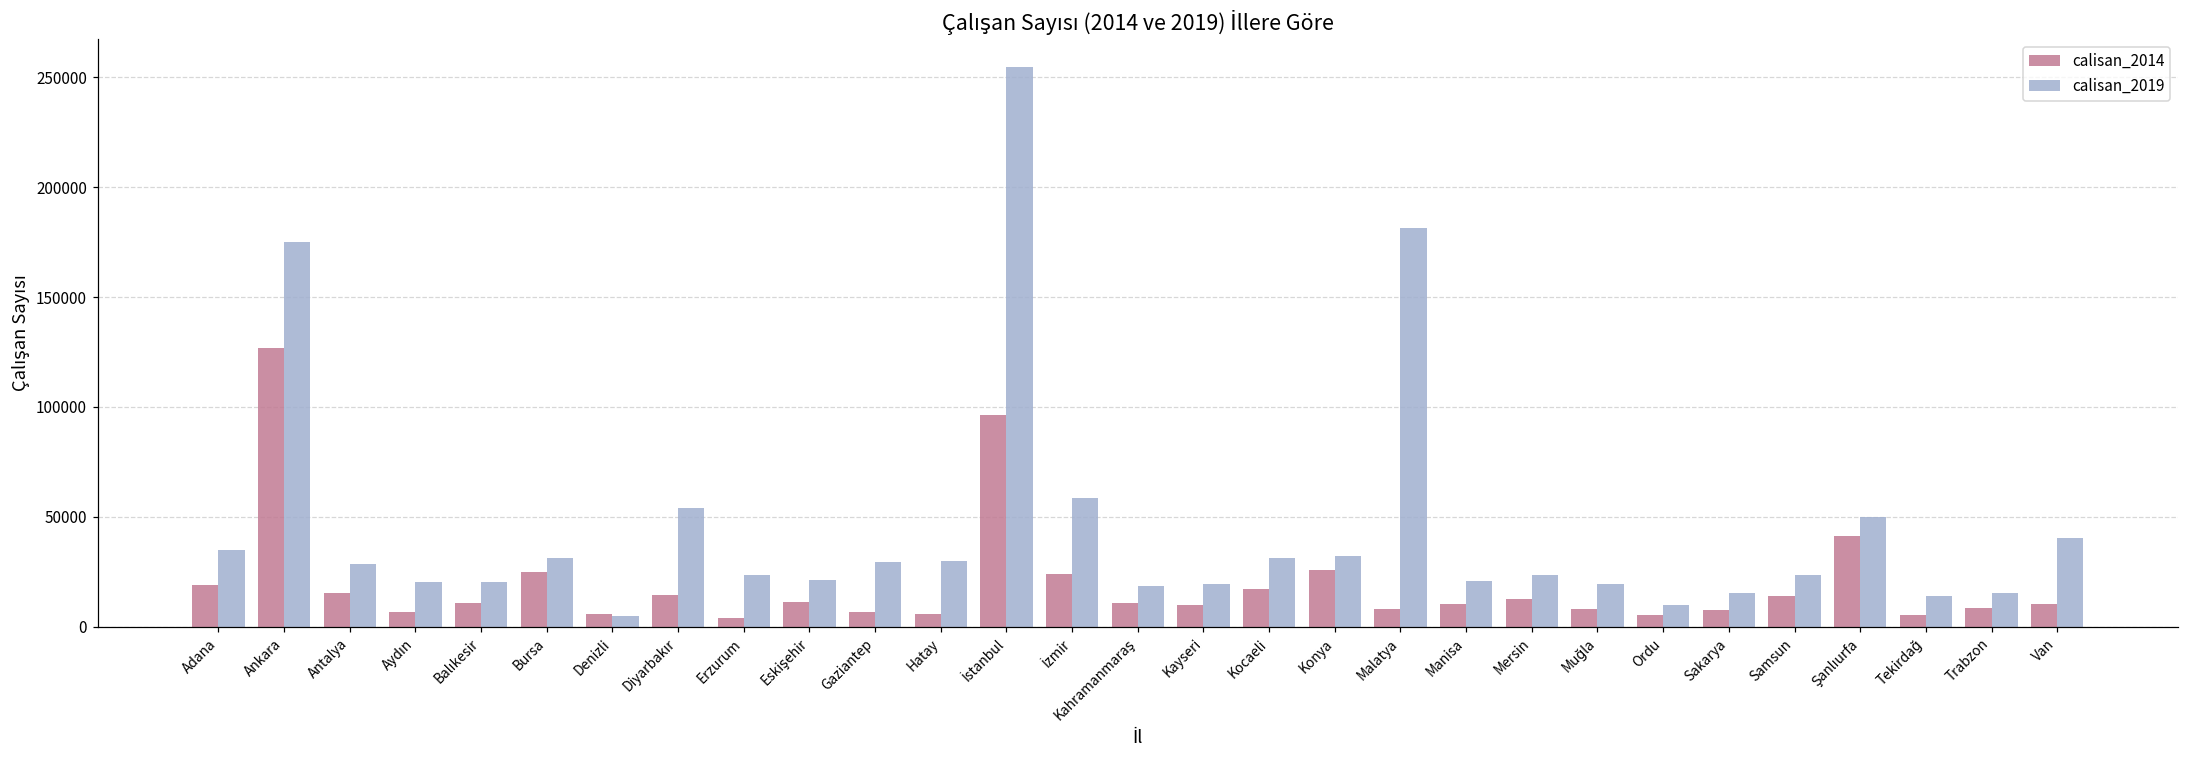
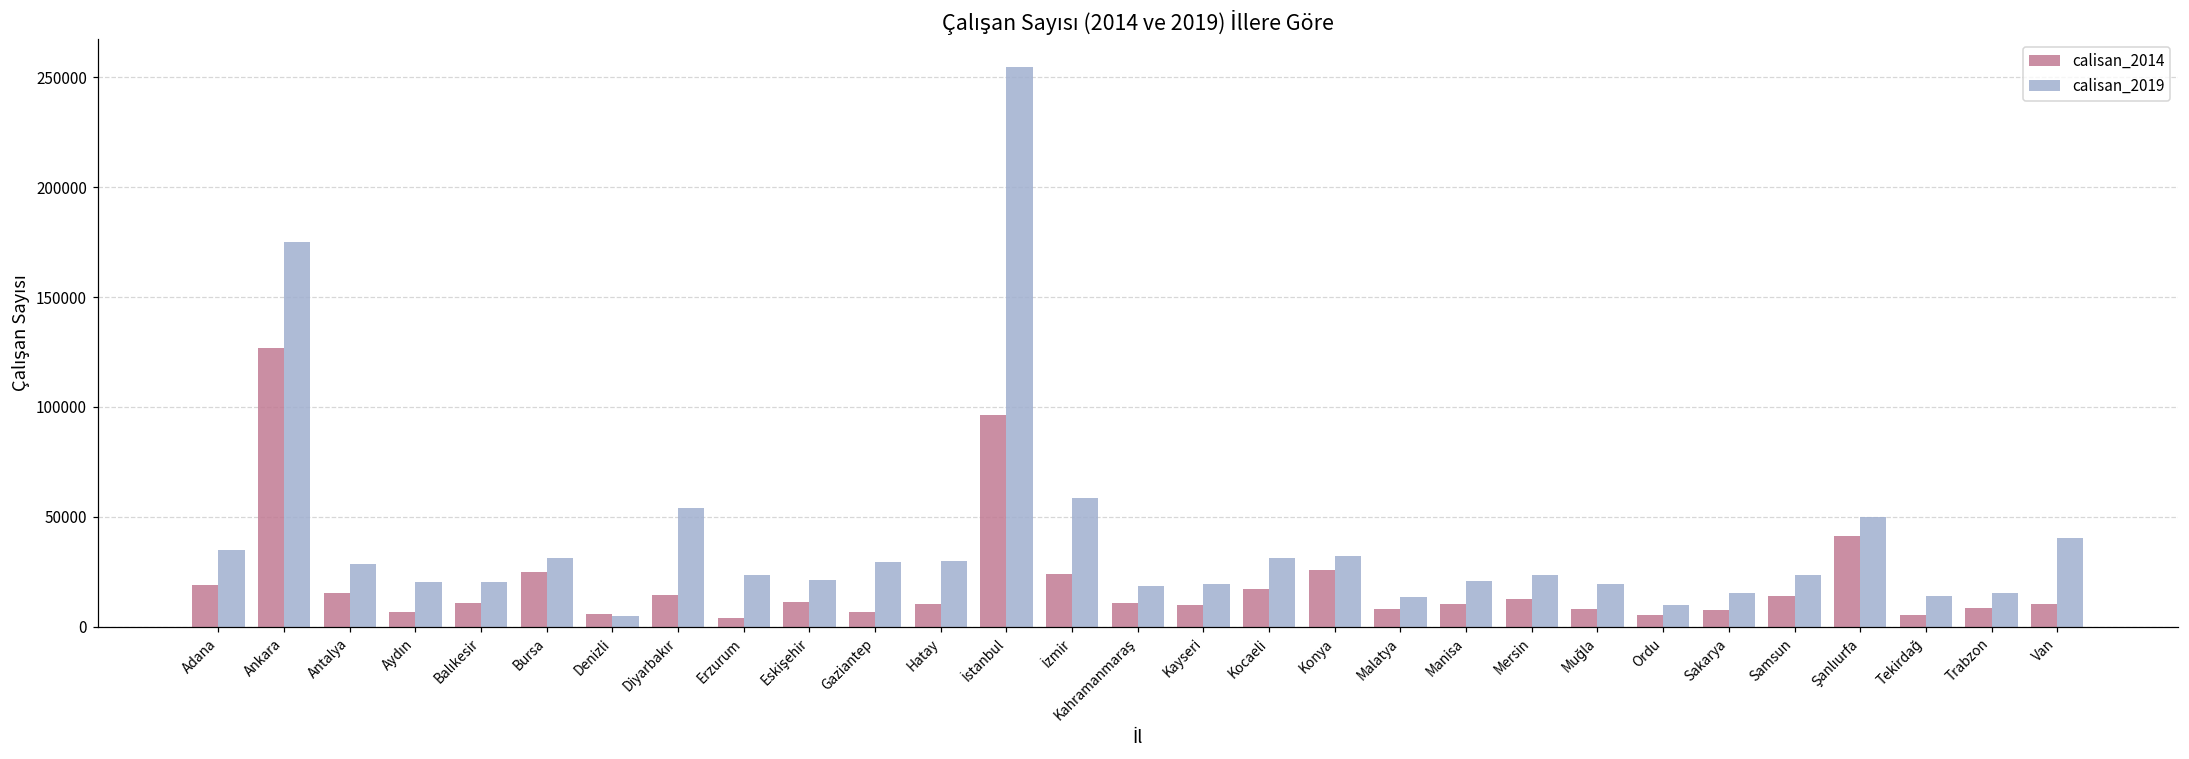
  {
    "calisan_2014": {
      "Adana": 19000,
      "Ankara": 127000,
      "Antalya": 15000,
      "Aydın": 7000,
      "Balıkesir": 11000,
      "Bursa": 25000,
      "Denizli": 6000,
      "Diyarbakır": 14000,
      "Erzurum": 4000,
      "Eskişehir": 11000,
      "Gaziantep": 6000,
-     "Hatay": 6000,
+     "Hatay": 10000,
      "İstanbul": 96000,
      "İzmir": 24000,
      "Kahramanmaraş": 11000,
      "Kayseri": 10000,
      "Kocaeli": 17000,
      "Konya": 26000,
      "Malatya": 8000,
      "Manisa": 10000,
      "Mersin": 12000,
      "Muğla": 8000,
      "Ordu": 5000,
      "Sakarya": 8000,
      "Samsun": 14000,
      "Şanlıurfa": 41000,
      "Tekirdağ": 5000,
      "Trabzon": 9000,
      "Van": 10000
    },
    "calisan_2019": {
      "Adana": 35000,
      "Ankara": 175000,
      "Antalya": 28000,
      "Aydın": 20000,
      "Balıkesir": 20000,
      "Bursa": 31000,
      "Denizli": 5000,
      "Diyarbakır": 54000,
      "Erzurum": 24000,
      "Eskişehir": 21000,
      "Gaziantep": 29000,
      "Hatay": 30000,
      "İstanbul": 255000,
      "İzmir": 58000,
      "Kahramanmaraş": 19000,
      "Kayseri": 20000,
      "Kocaeli": 31000,
      "Konya": 32000,
-     "Malatya": 181000,
+     "Malatya": 14000,
      "Manisa": 21000,
      "Mersin": 23000,
      "Muğla": 20000,
      "Ordu": 10000,
      "Sakarya": 15000,
      "Samsun": 23000,
      "Şanlıurfa": 50000,
      "Tekirdağ": 14000,
      "Trabzon": 15000,
      "Van": 40000
    }
  }
